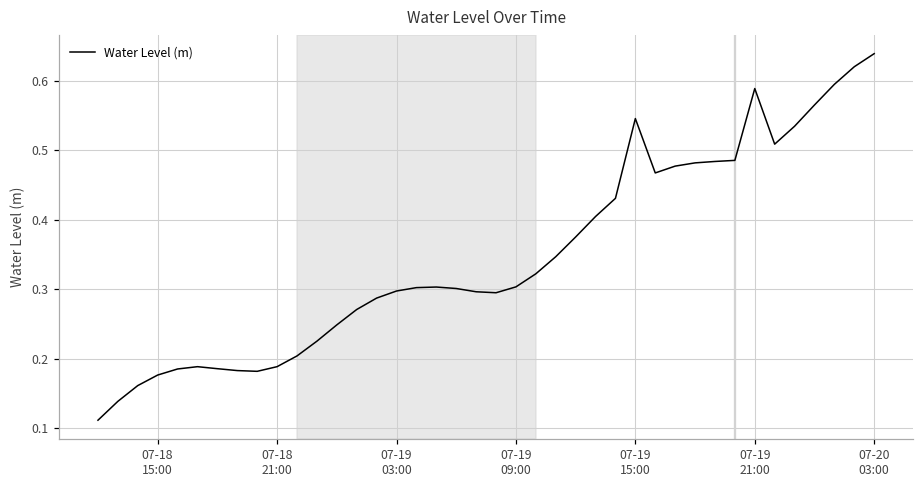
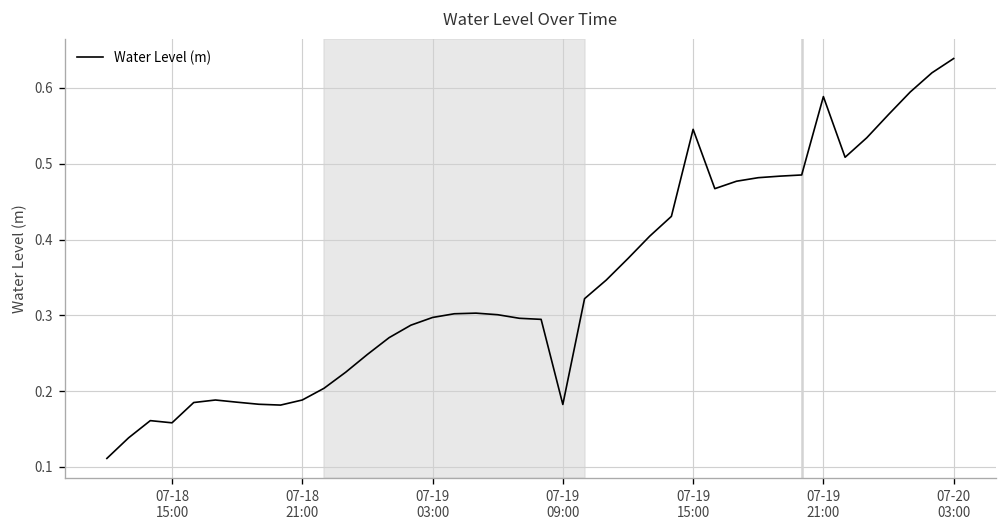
  {
-   "07-18 15:00": 0.18,
+   "07-18 15:00": 0.16,
    "07-18 21:00": 0.19,
    "07-19 03:00": 0.30,
-   "07-19 09:00": 0.30,
+   "07-19 09:00": 0.18,
    "07-19 15:00": 0.55,
    "07-19 21:00": 0.59,
    "07-20 03:00": 0.64
  }
